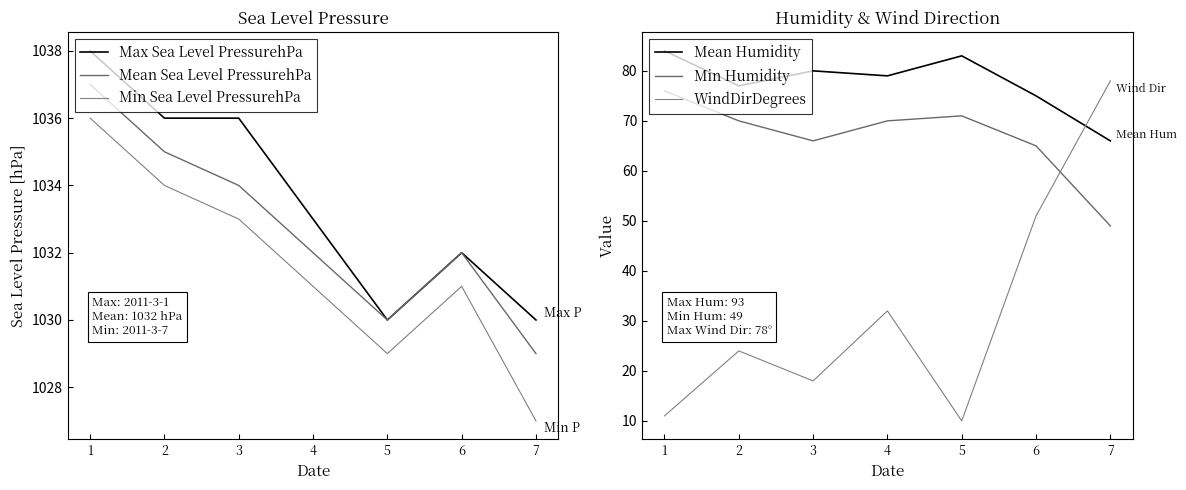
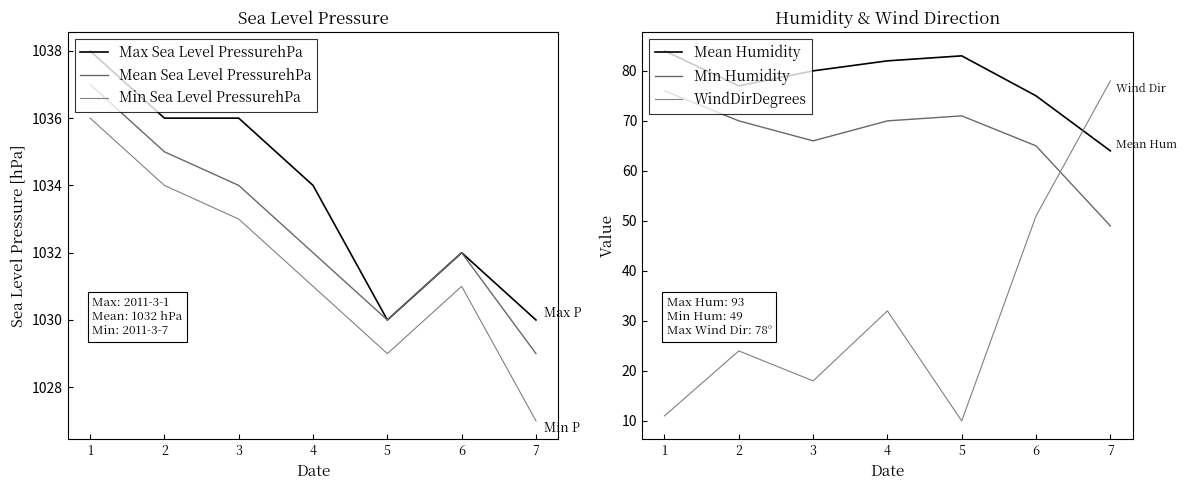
  {
    "Sea Level Pressure": {
      "Max Sea Level PressurehPa": {
        "2": 1036,
        "3": 1036,
-       "4": 1033,
+       "4": 1034,
        "7": 1030
      }
    },
    "Humidity & Wind Direction": {
      "Mean Humidity": {
        "3": 80,
-       "4": 79,
+       "4": 82,
        "5": 83,
        "6": 75,
-       "7": 66
+       "7": 64
      }
    }
  }
